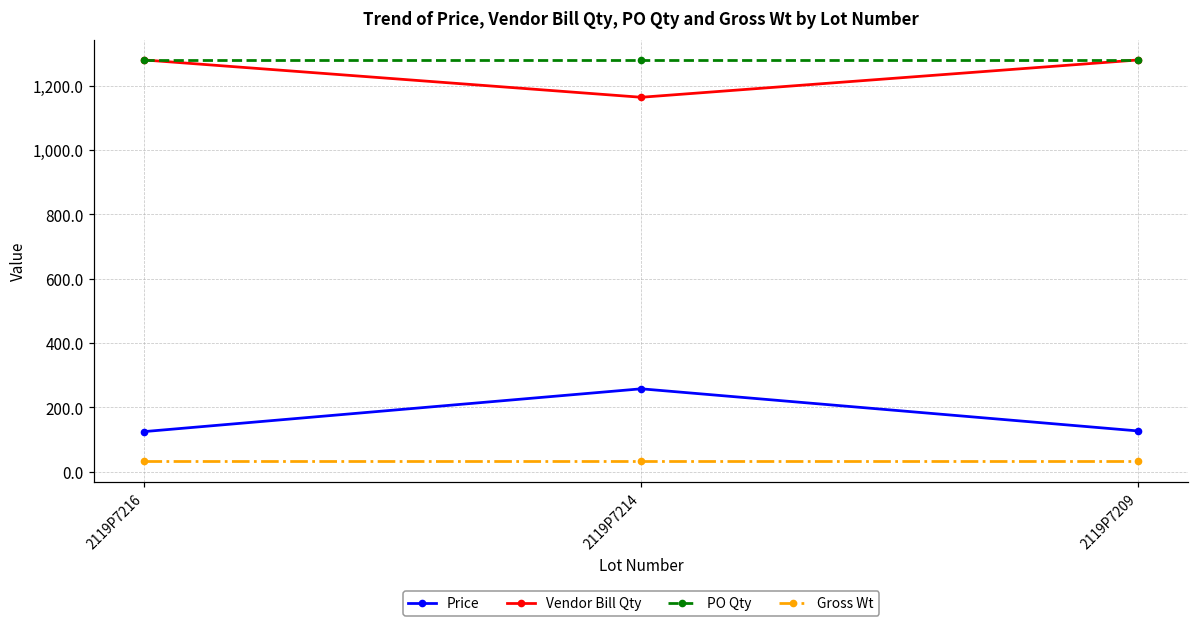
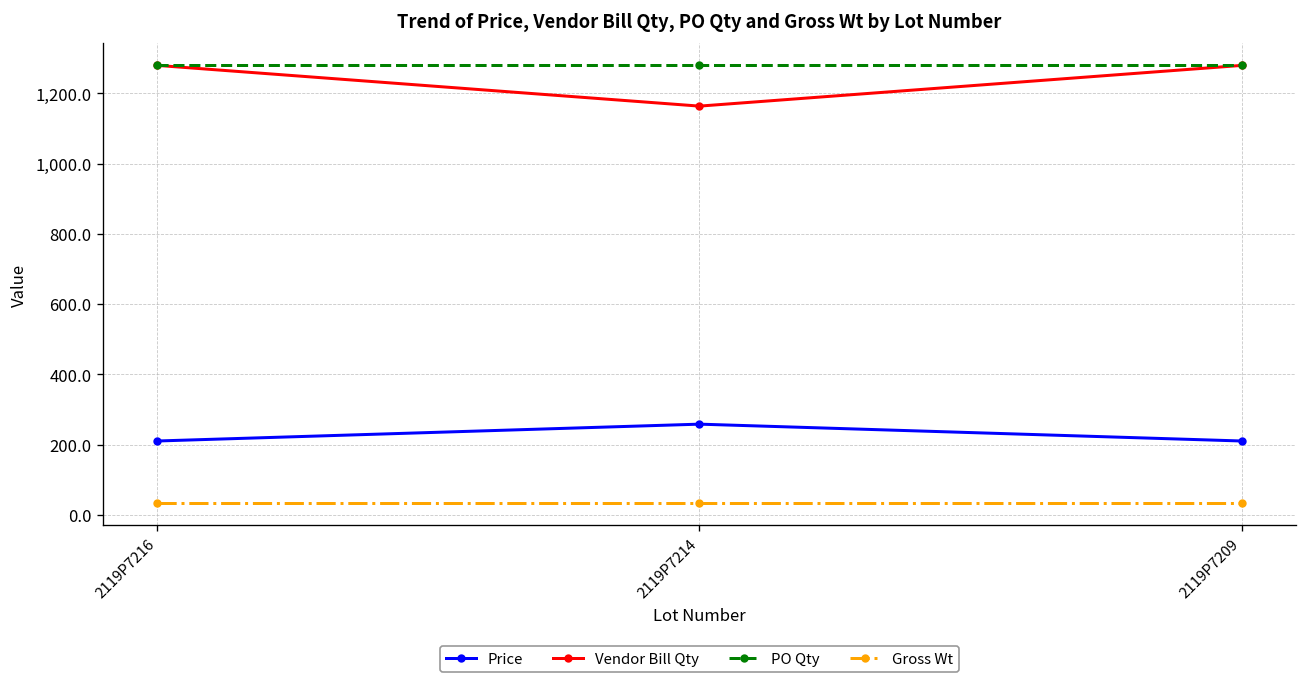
  {
    "Price": {
-     "2119P7216": "130",
+     "2119P7216": "210",
      "2119P7214": "260",
-     "2119P7209": "130"
+     "2119P7209": "210"
    },
    "Vendor Bill Qty": {
      "2119P7214": "1,160"
    },
    "PO Qty": {
      "2119P7214": "1,280"
    },
    "Gross Wt": {
      "2119P7216": "30",
      "2119P7214": "30",
      "2119P7209": "30"
    }
  }
